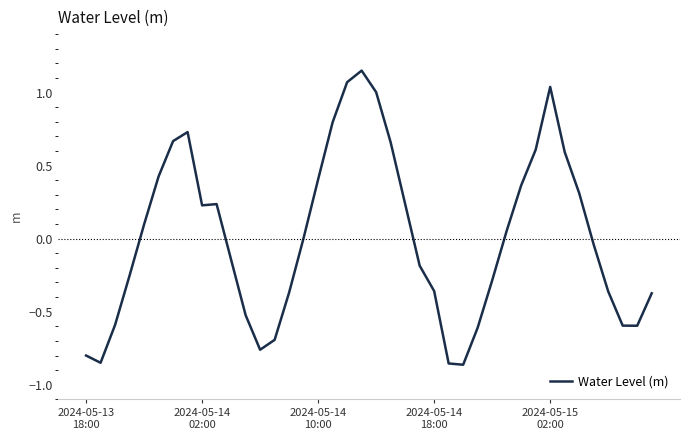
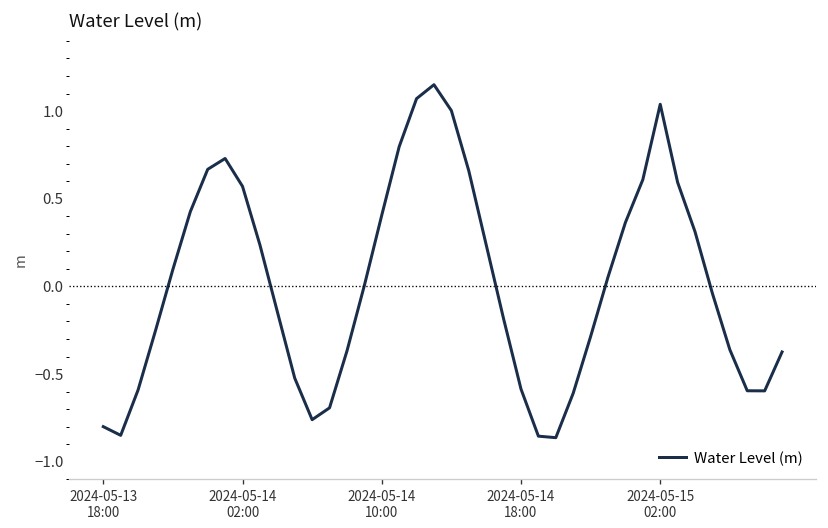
  {
    "2024-05-13 18:00": -0.80,
-   "2024-05-14 02:00": 0.23,
+   "2024-05-14 02:00": 0.57,
    "2024-05-14 10:00": 0.41,
-   "2024-05-14 18:00": -0.36,
+   "2024-05-14 18:00": -0.59,
    "2024-05-15 02:00": 1.04
  }
